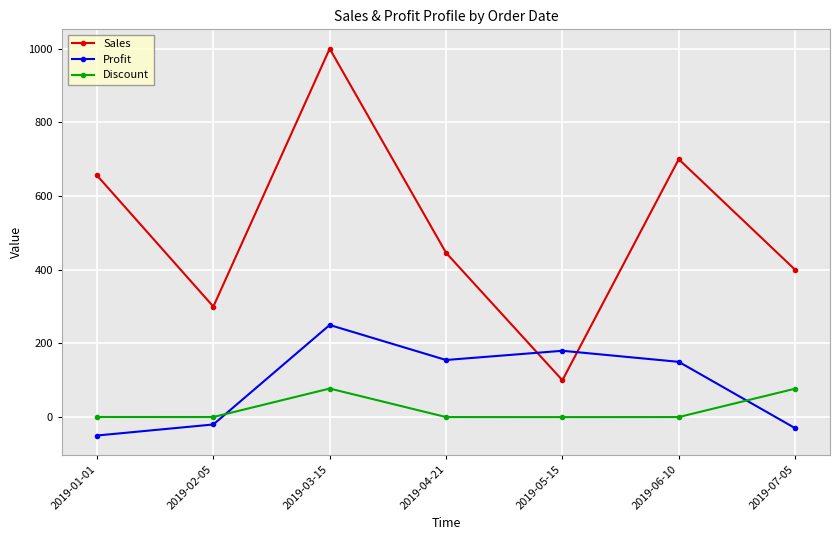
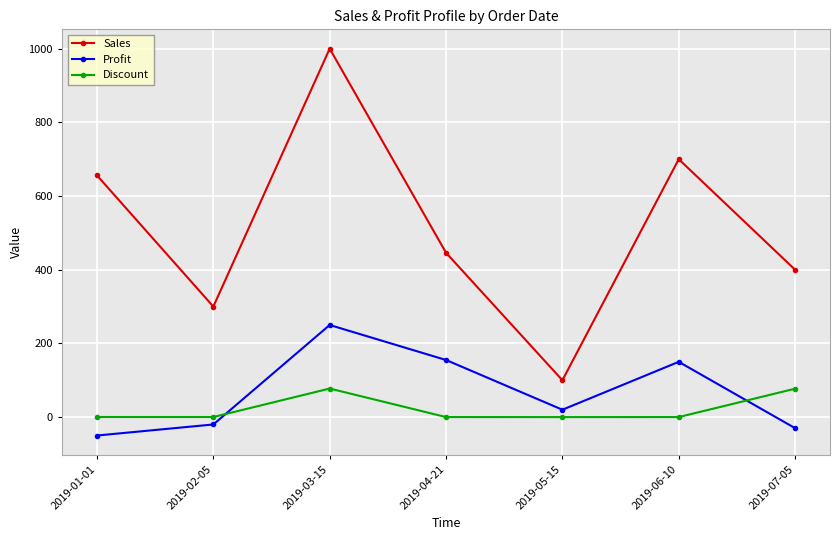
  {
    "Sales": {
      "2019-01-01": 660,
      "2019-02-05": 300,
      "2019-03-15": 1000,
      "2019-04-21": 450,
      "2019-05-15": 100,
      "2019-06-10": 700,
      "2019-07-05": 400
    },
    "Profit": {
      "2019-01-01": -50,
      "2019-02-05": -20,
      "2019-03-15": 250,
      "2019-04-21": 160,
-     "2019-05-15": 180,
+     "2019-05-15": 20,
      "2019-06-10": 150,
      "2019-07-05": -30
    },
    "Discount": {
      "2019-01-01": 0,
      "2019-02-05": 0,
      "2019-03-15": 80,
      "2019-04-21": 0,
      "2019-05-15": 0,
      "2019-06-10": 0,
      "2019-07-05": 80
    }
  }
